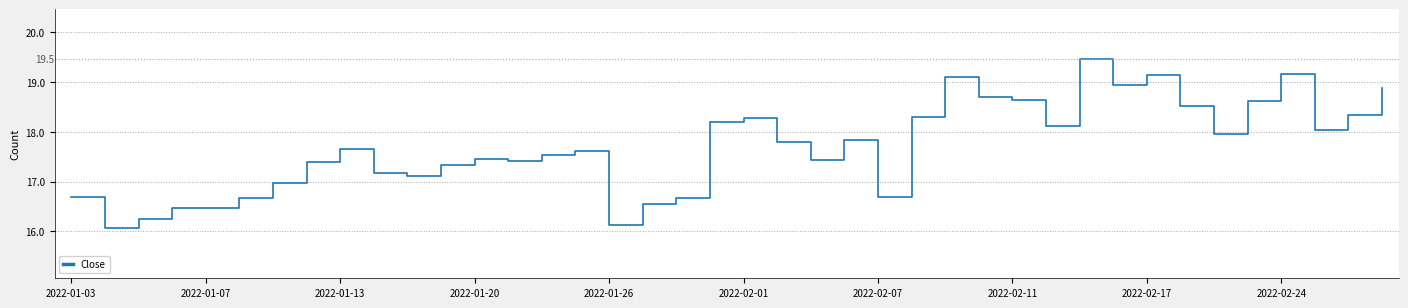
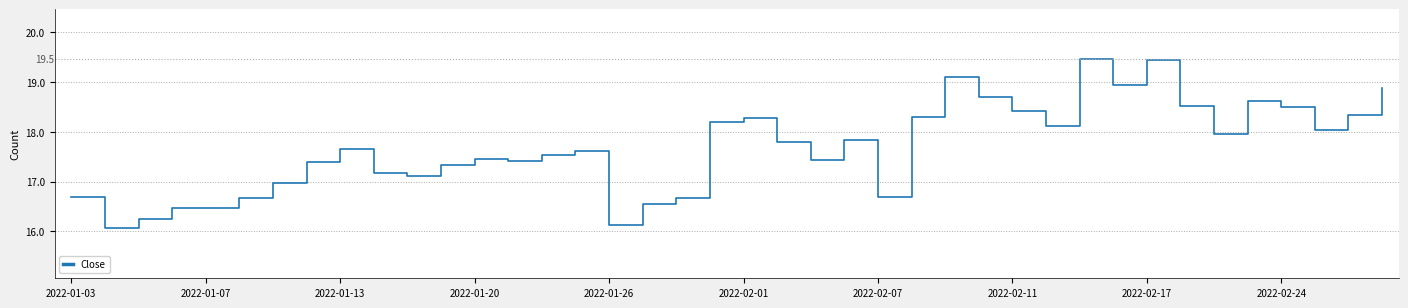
  {
    "2022-01-03": 16.7,
    "2022-01-07": 16.5,
    "2022-01-13": 17.7,
    "2022-01-20": 17.5,
    "2022-01-26": 16.1,
    "2022-02-01": 18.3,
    "2022-02-07": 16.7,
-   "2022-02-11": 18.6,
-   "2022-02-17": 19.1,
-   "2022-02-24": 19.2
+   "2022-02-11": 18.4,
+   "2022-02-17": 19.4,
+   "2022-02-24": 18.5
  }
